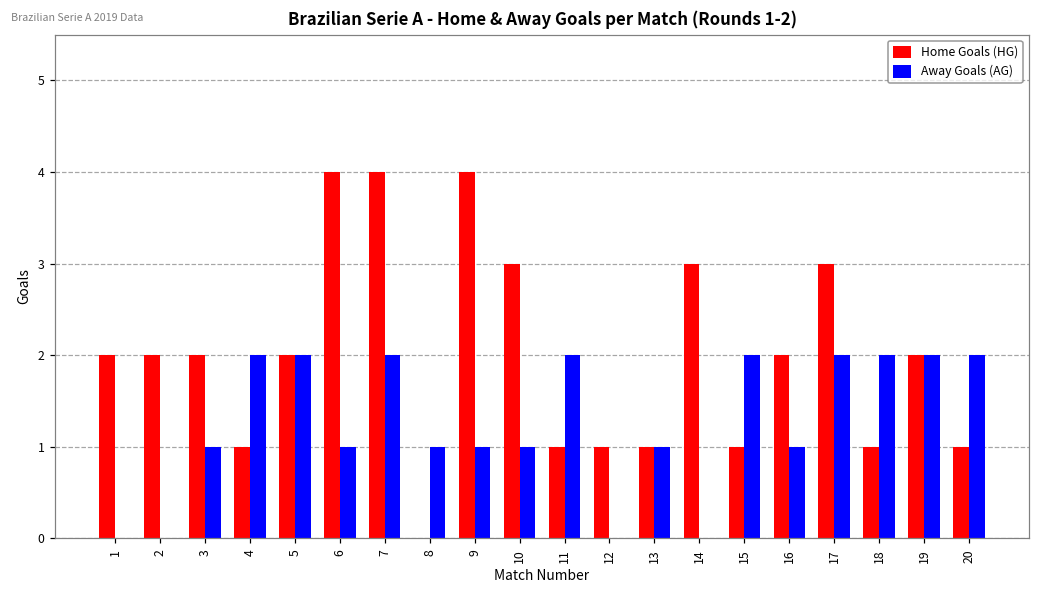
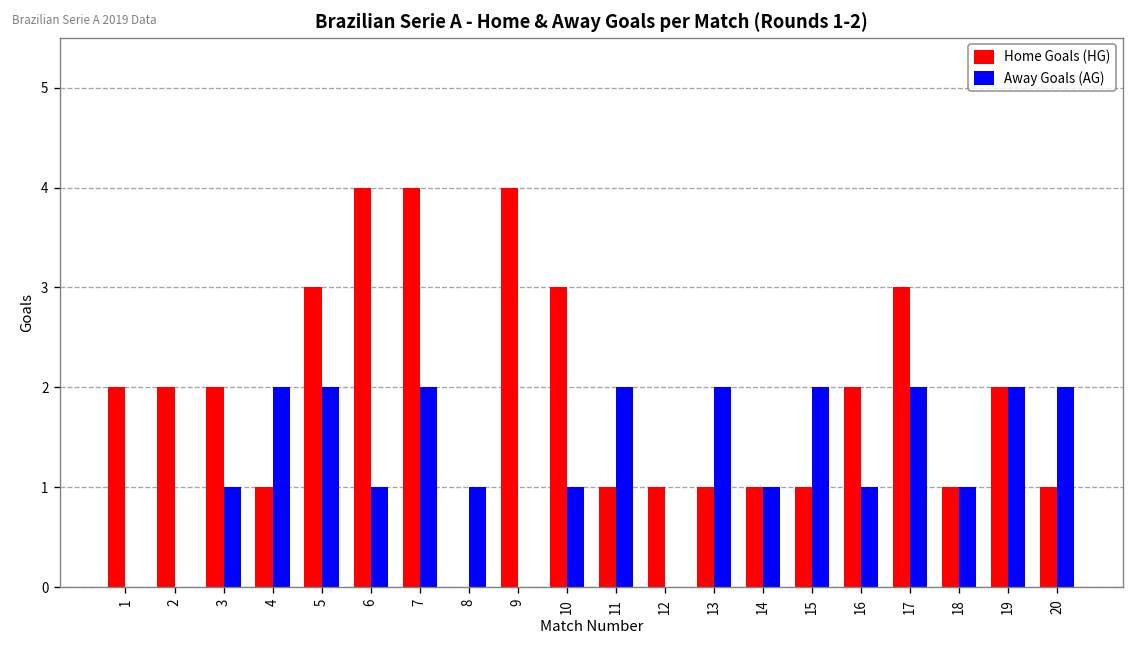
  {
    "Home Goals (HG)": {
      "1": 2,
      "2": 2,
      "3": 2,
      "4": 1,
-     "5": 2,
+     "5": 3,
      "6": 4,
      "7": 4,
      "8": 0,
      "9": 4,
      "10": 3,
      "11": 1,
      "12": 1,
      "13": 1,
-     "14": 3,
+     "14": 1,
      "15": 1,
      "16": 2,
      "17": 3,
      "18": 1,
      "19": 2,
      "20": 1
    },
    "Away Goals (AG)": {
      "1": 0,
      "2": 0,
      "3": 1,
      "4": 2,
      "5": 2,
      "6": 1,
      "7": 2,
      "8": 1,
-     "9": 1,
+     "9": 0,
      "10": 1,
      "11": 2,
      "12": 0,
-     "13": 1,
-     "14": 0,
+     "13": 2,
+     "14": 1,
      "15": 2,
      "16": 1,
      "17": 2,
-     "18": 2,
+     "18": 1,
      "19": 2,
      "20": 2
    }
  }
